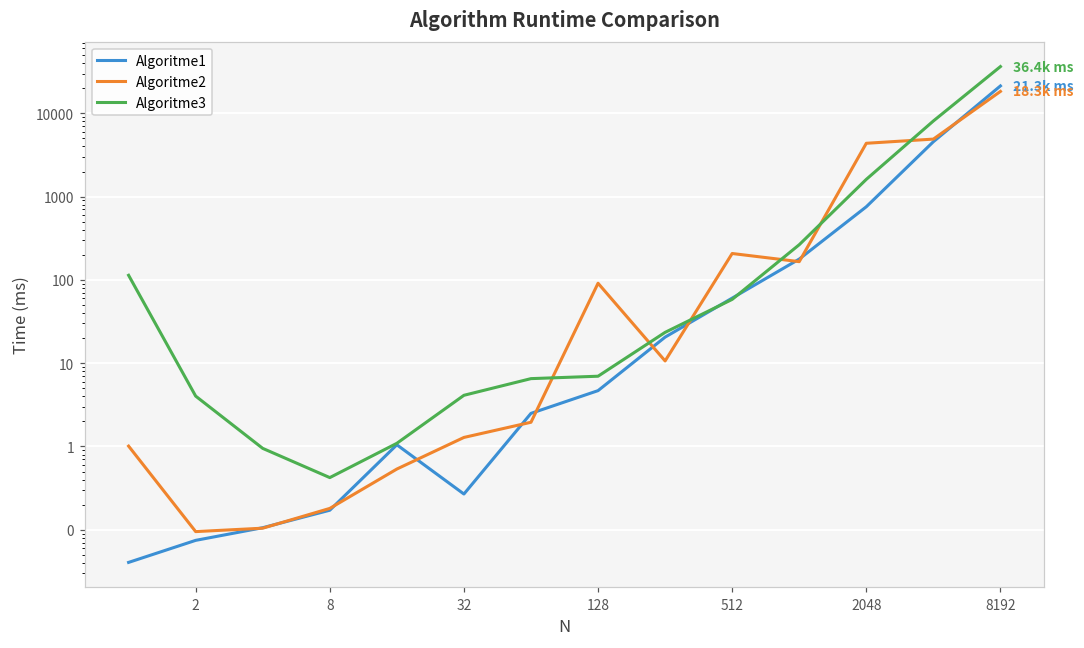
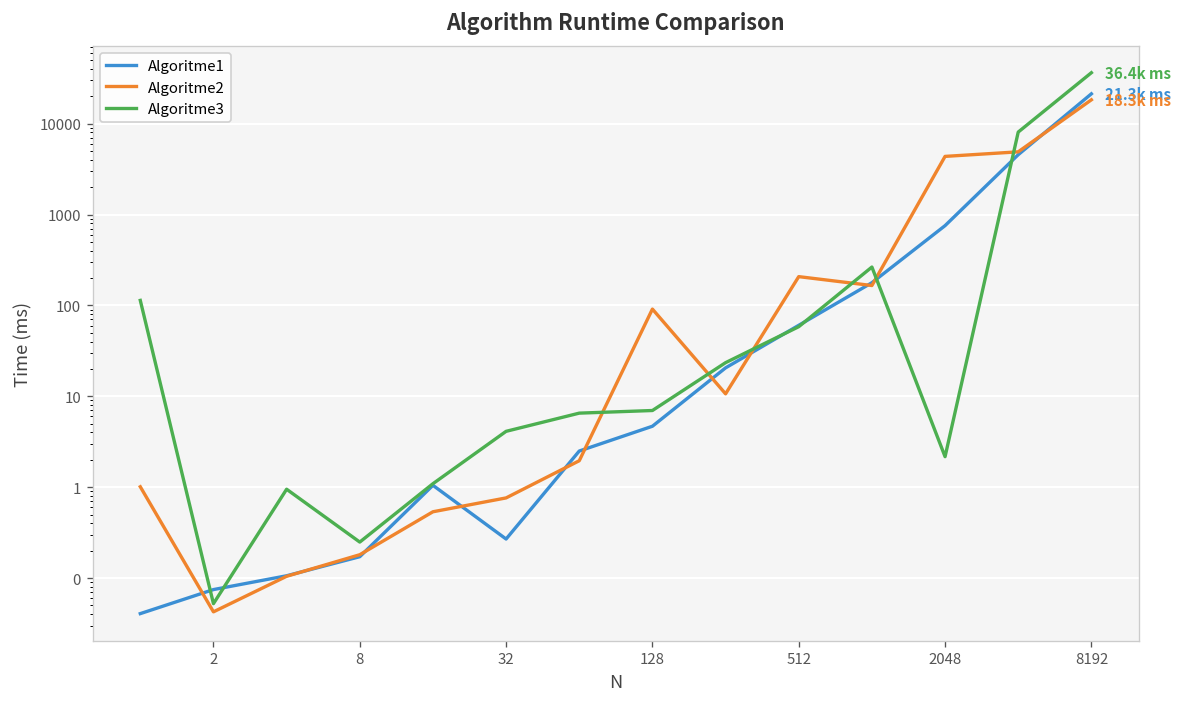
  {
    "Algoritme1": {
      "2": 0.07,
      "32": 0.27,
      "128": 5,
      "2048": 800
    },
    "Algoritme2": {
-     "2": 0.10,
-     "32": 1.3,
+     "2": 0.04,
+     "32": 0.8,
      "128": 90,
      "512": 210,
      "2048": 4000
    },
    "Algoritme3": {
-     "2": 4,
-     "8": 0.4,
+     "2": 0.05,
+     "8": 0.25,
      "32": 4,
      "128": 7,
-     "2048": 1600
+     "2048": 2.2
    }
  }
